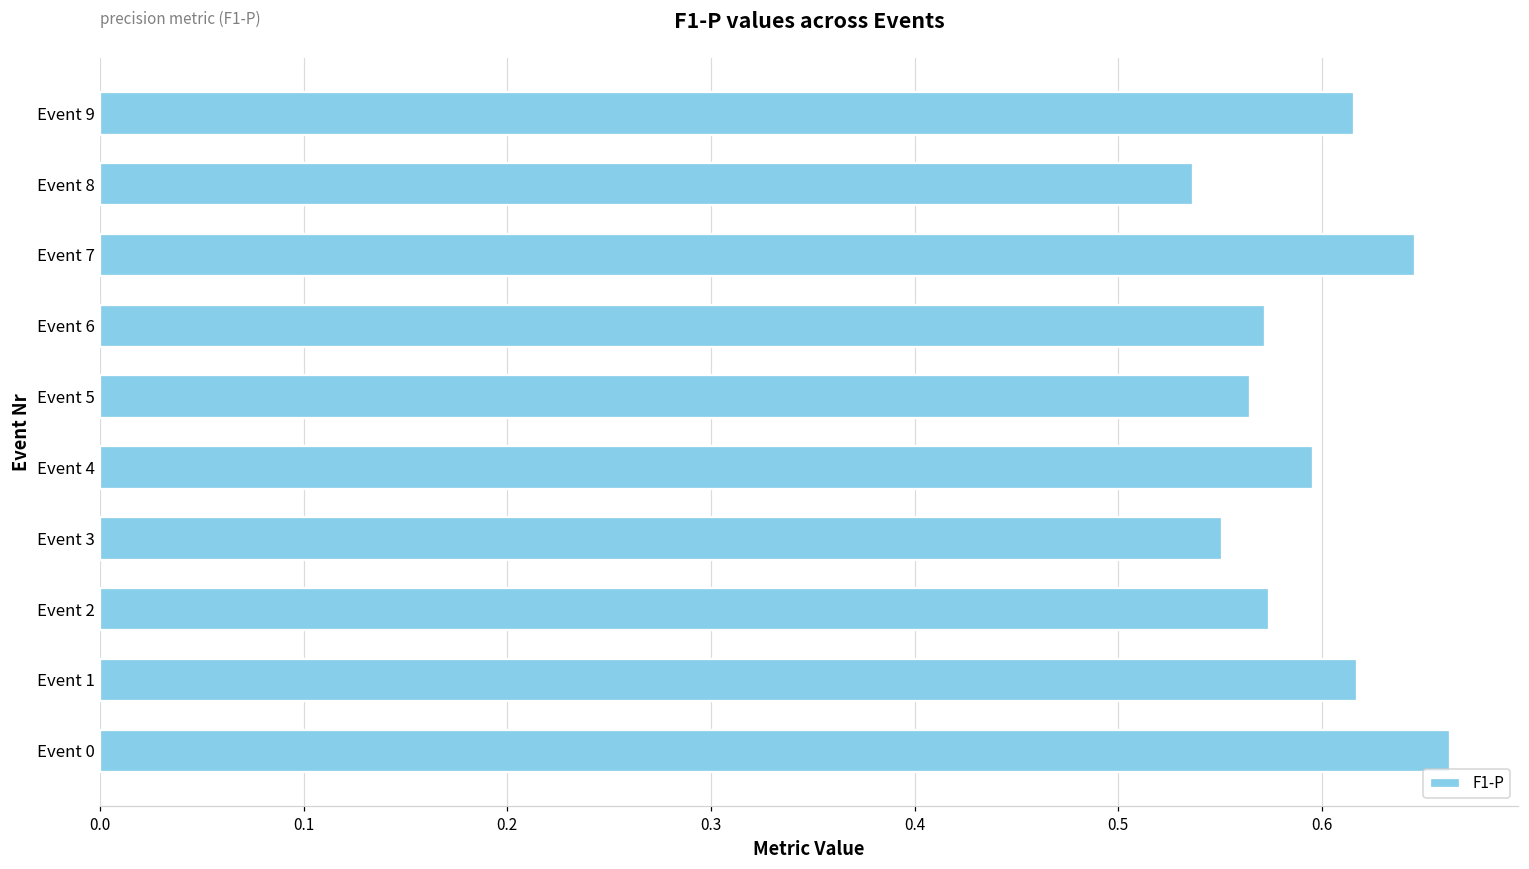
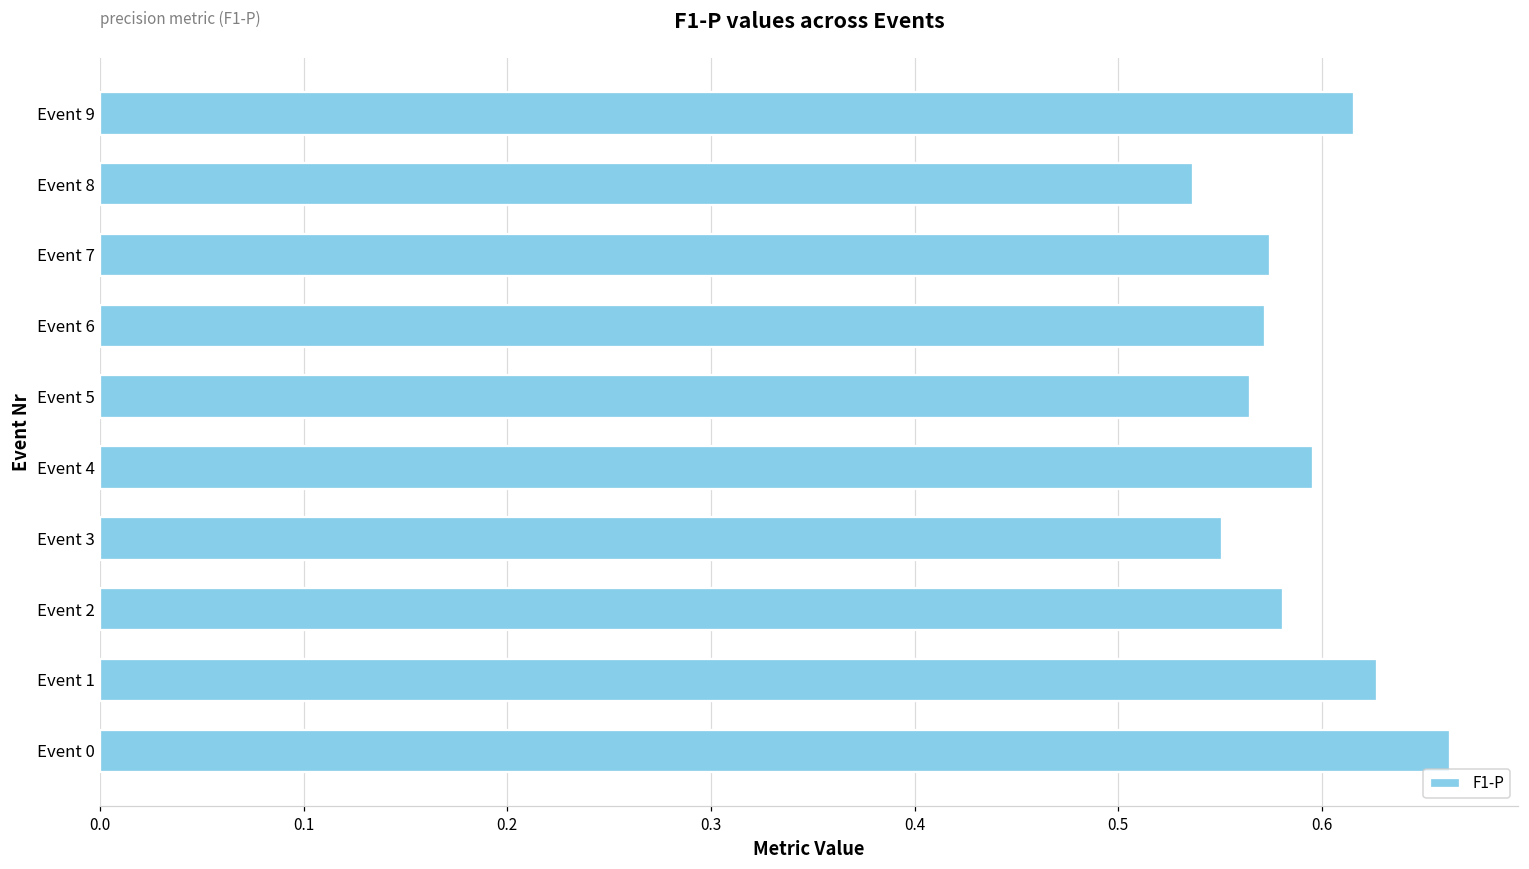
  {
    "Event 9": 0.616,
    "Event 8": 0.536,
-   "Event 7": 0.645,
+   "Event 7": 0.574,
    "Event 6": 0.572,
    "Event 5": 0.565,
    "Event 4": 0.596,
    "Event 3": 0.551,
-   "Event 2": 0.574,
-   "Event 1": 0.617,
+   "Event 2": 0.581,
+   "Event 1": 0.627,
    "Event 0": 0.663
  }
